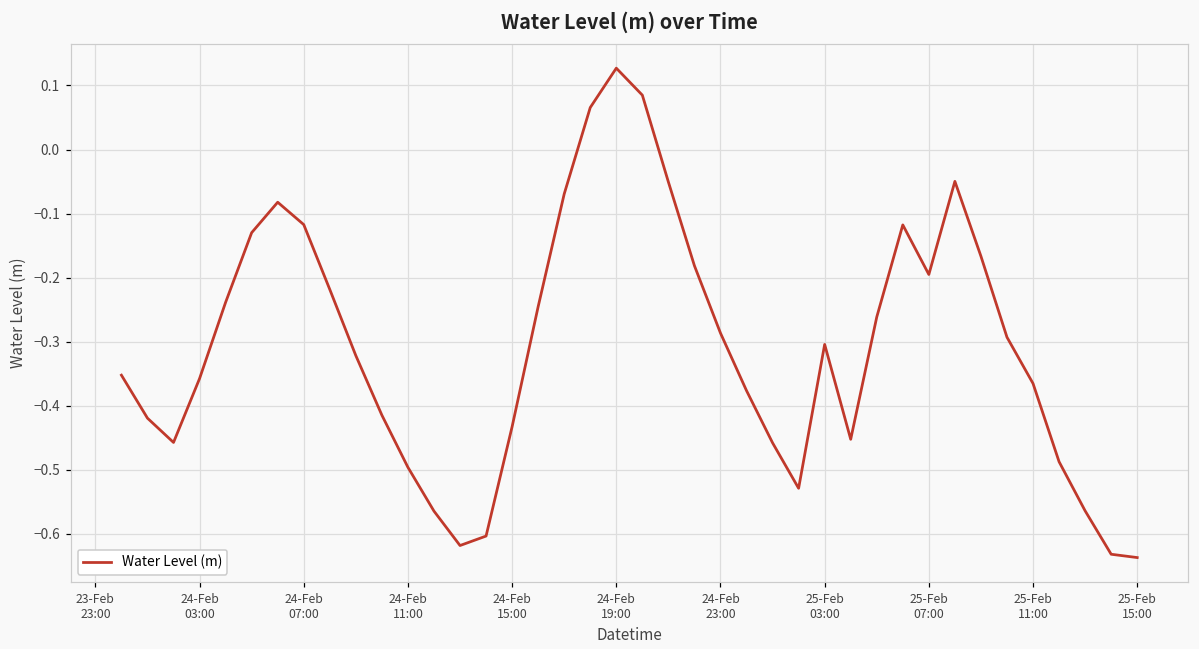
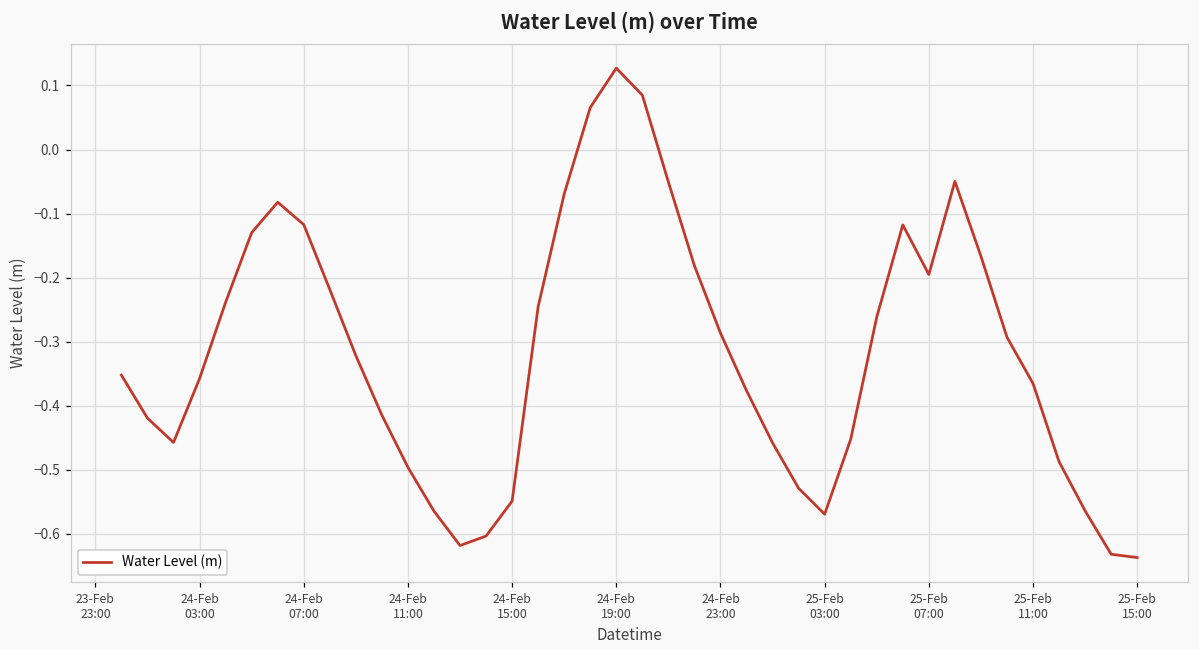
  {
    "24-Feb 03:00": -0.36,
    "24-Feb 07:00": -0.12,
    "24-Feb 11:00": -0.50,
-   "24-Feb 15:00": -0.43,
+   "24-Feb 15:00": -0.55,
    "24-Feb 19:00": 0.13,
    "24-Feb 23:00": -0.29,
-   "25-Feb 03:00": -0.30,
+   "25-Feb 03:00": -0.57,
    "25-Feb 07:00": -0.20,
    "25-Feb 11:00": -0.37,
    "25-Feb 15:00": -0.64
  }
